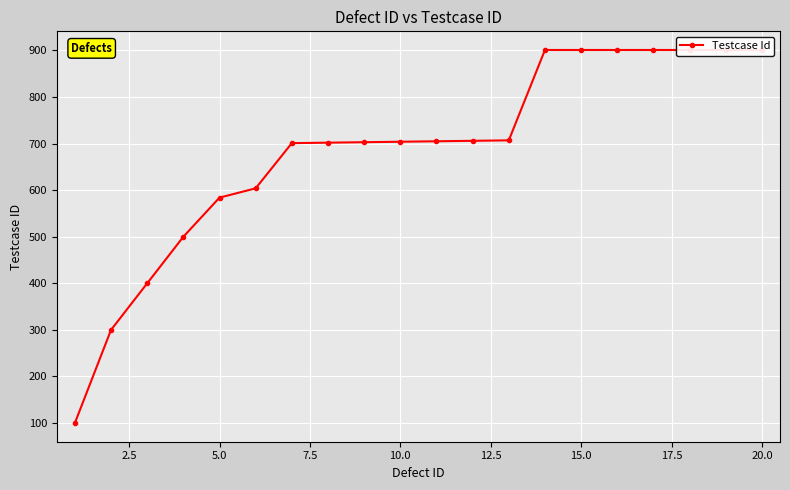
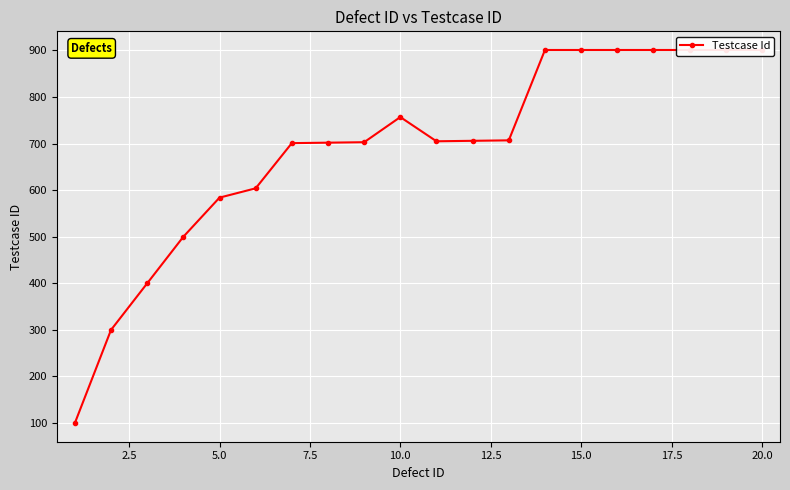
  {
    "5.0": 580,
-   "10.0": 700,
+   "10.0": 760,
    "15.0": 900
  }
